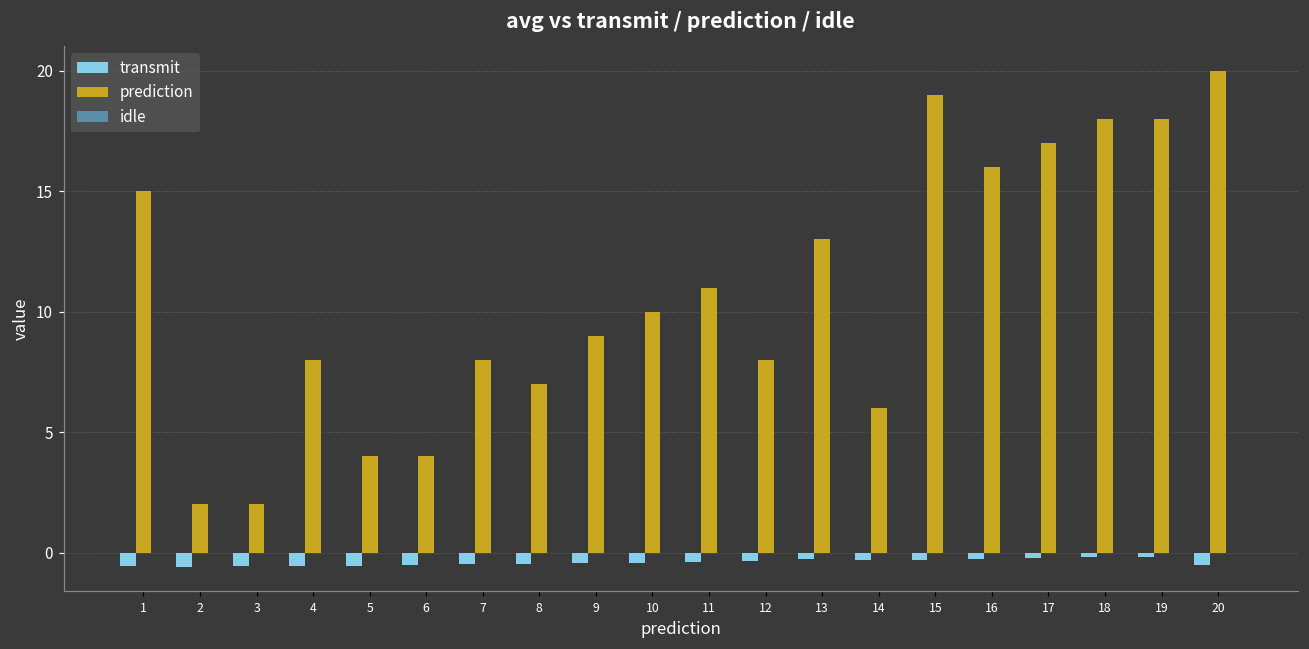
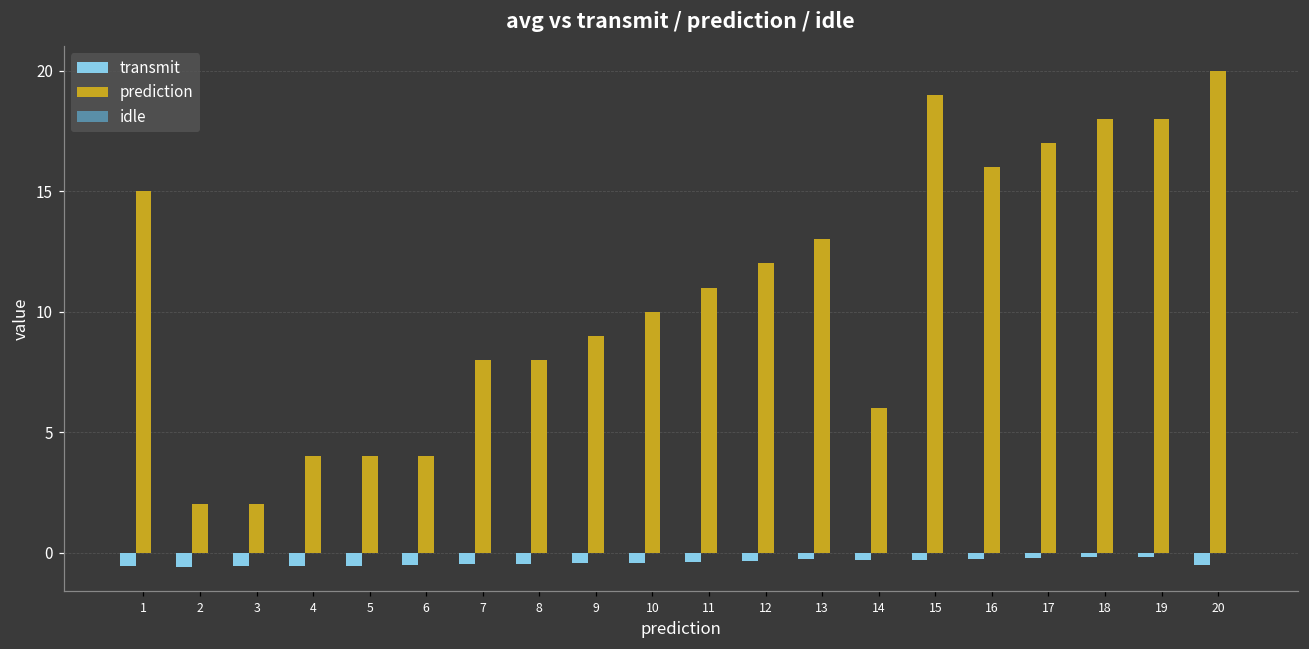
  {
    "transmit": {
      "1": -0.6,
      "2": -0.6,
      "3": -0.6,
      "4": -0.5,
      "5": -0.6,
      "6": -0.5,
      "7": -0.5,
      "8": -0.5,
      "9": -0.4,
      "10": -0.4,
      "11": -0.4,
      "12": -0.3,
      "13": -0.3,
      "14": -0.3,
      "15": -0.3,
      "16": -0.3,
      "17": -0.2,
      "18": -0.2,
      "19": -0.2,
      "20": -0.5
    },
    "prediction": {
      "1": 15,
      "2": 2,
      "3": 2,
-     "4": 8,
+     "4": 4,
      "5": 4,
      "6": 4,
      "7": 8,
-     "8": 7,
+     "8": 8,
      "9": 9,
      "10": 10,
      "11": 11,
-     "12": 8,
+     "12": 12,
      "13": 13,
      "14": 6,
      "15": 19,
      "16": 16,
      "17": 17,
      "18": 18,
      "19": 18,
      "20": 20
    },
    "idle": {
      "1": 0,
      "2": 0,
      "3": 0,
      "4": 0,
      "5": 0,
      "6": 0,
      "7": 0,
      "8": 0,
      "9": 0,
      "10": 0,
      "11": 0,
      "12": 0,
      "13": 0,
      "14": 0,
      "15": 0,
      "16": 0,
      "17": 0,
      "18": 0,
      "19": 0,
      "20": 0
    }
  }
